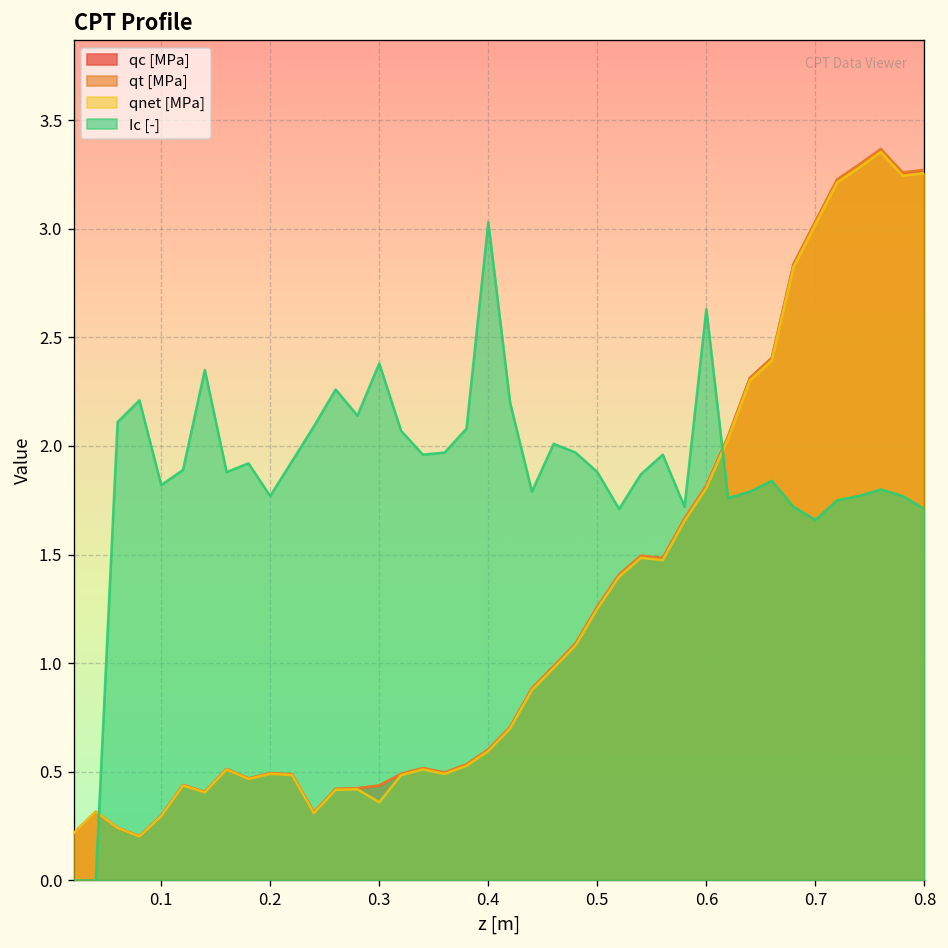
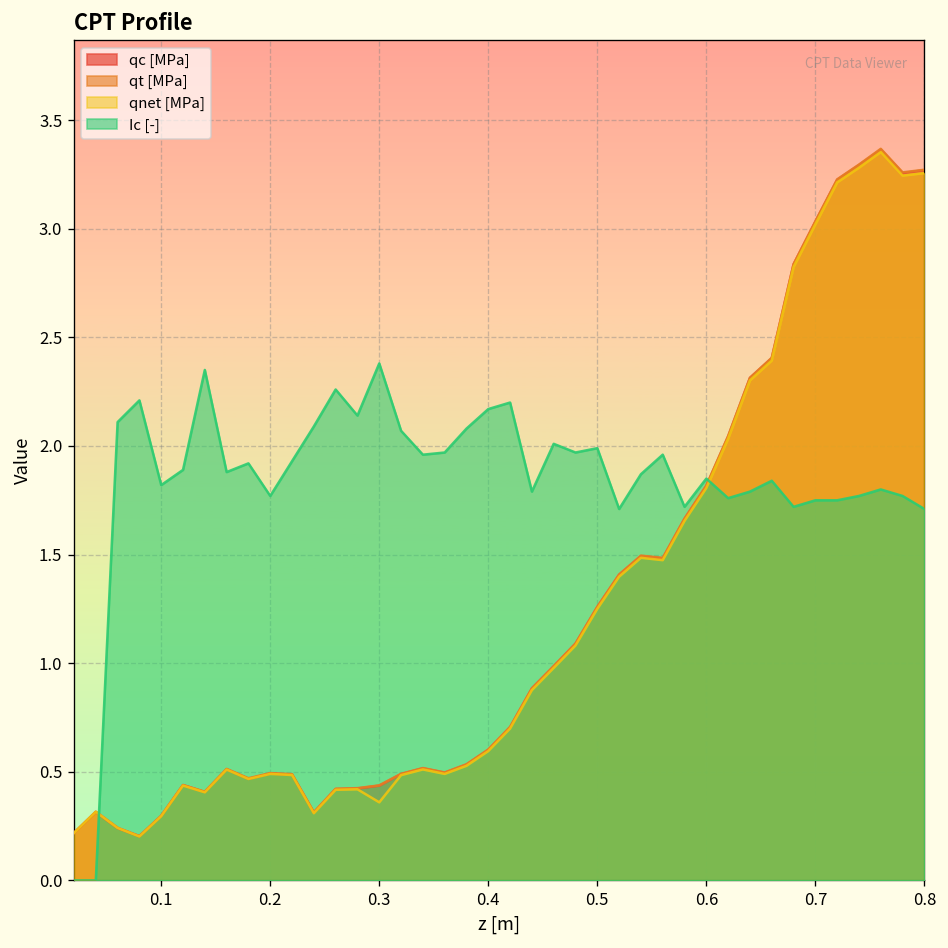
  {
    "qnet [MPa]": {
      "0.3": 0.36
    },
    "Ic [-]": {
      "0.1": 1.82,
      "0.2": 1.77,
      "0.3": 2.38,
-     "0.4": 3.03,
-     "0.5": 1.88,
-     "0.6": 2.63,
-     "0.7": 1.66,
+     "0.4": 2.17,
+     "0.5": 1.99,
+     "0.6": 1.85,
+     "0.7": 1.75,
      "0.8": 1.71
    }
  }
